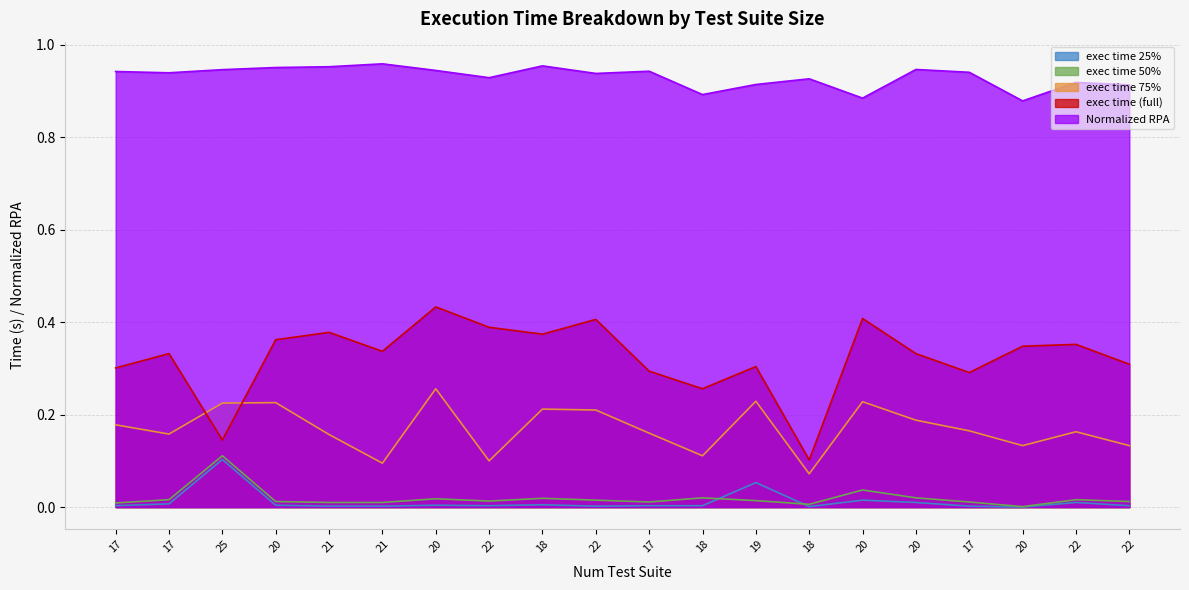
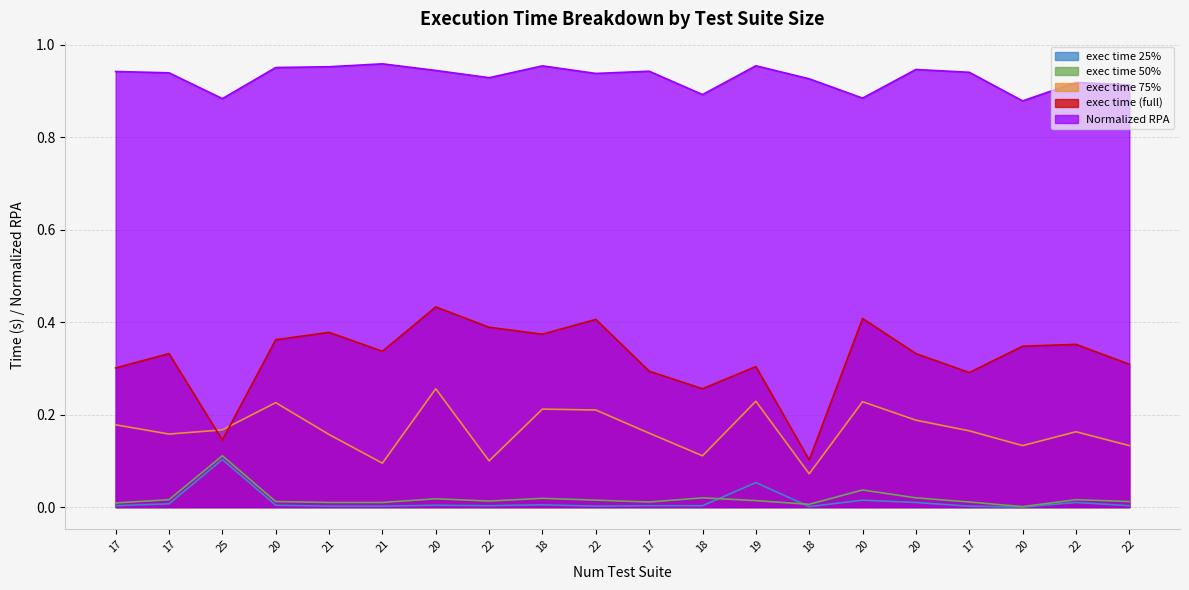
  {
    "exec time 25%": {
      "25": 0.10,
      "19": 0.05
    },
    "exec time 50%": {
      "25": 0.11,
      "19": 0.01
    },
    "exec time 75%": {
-     "25": 0.23,
+     "25": 0.17,
      "19": 0.23
    },
    "exec time (full)": {
      "25": 0.15,
      "19": 0.30
    },
    "Normalized RPA": {
-     "25": 0.95,
-     "19": 0.91
+     "25": 0.88,
+     "19": 0.95
    }
  }
